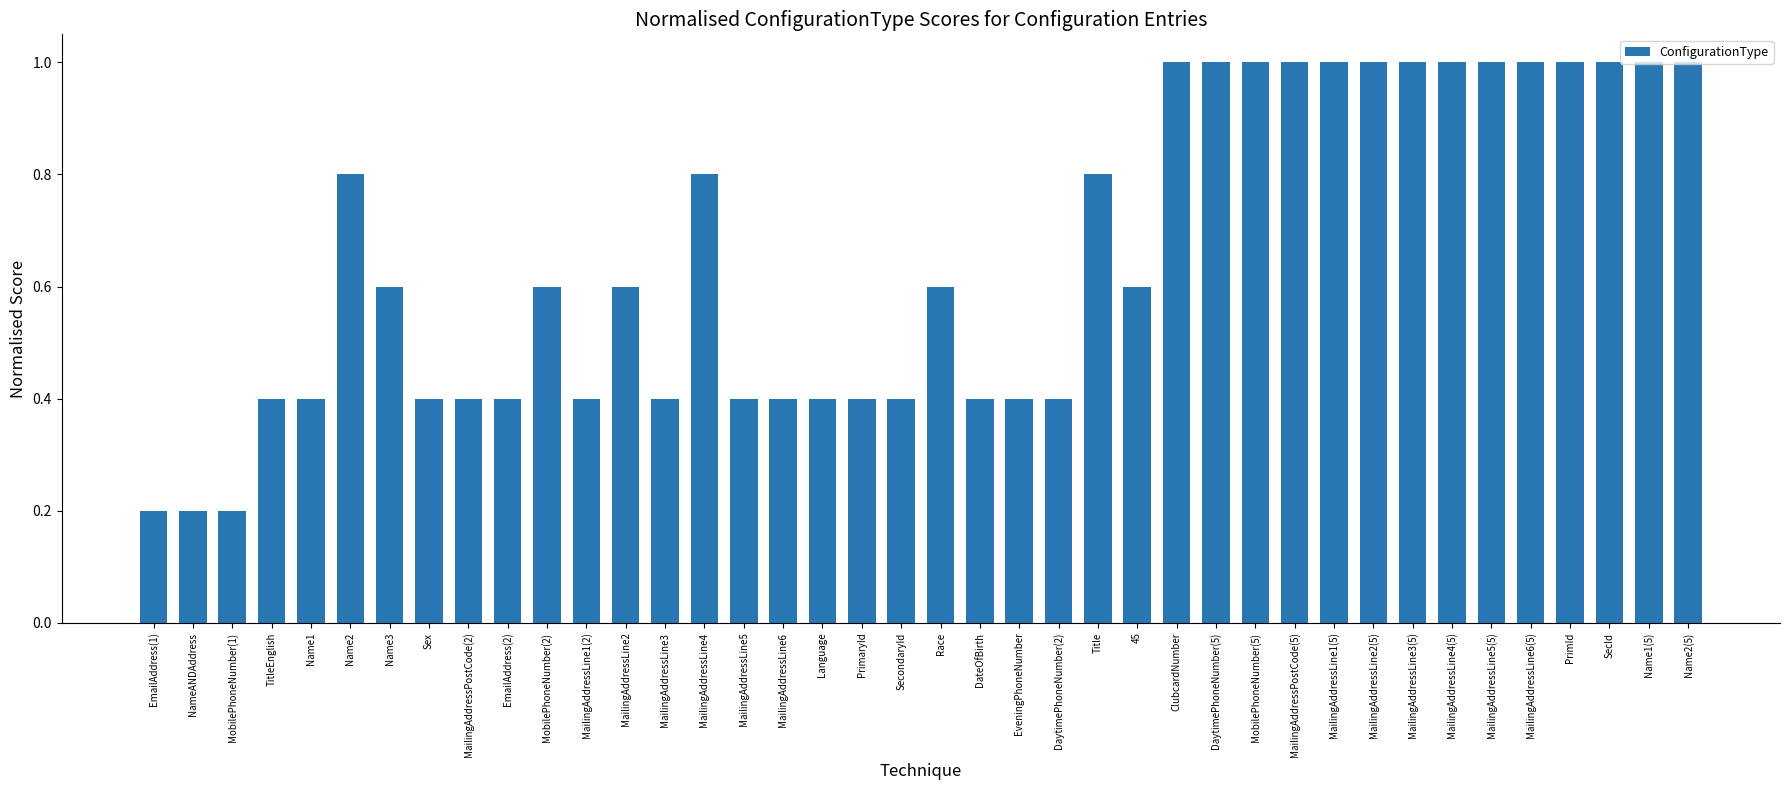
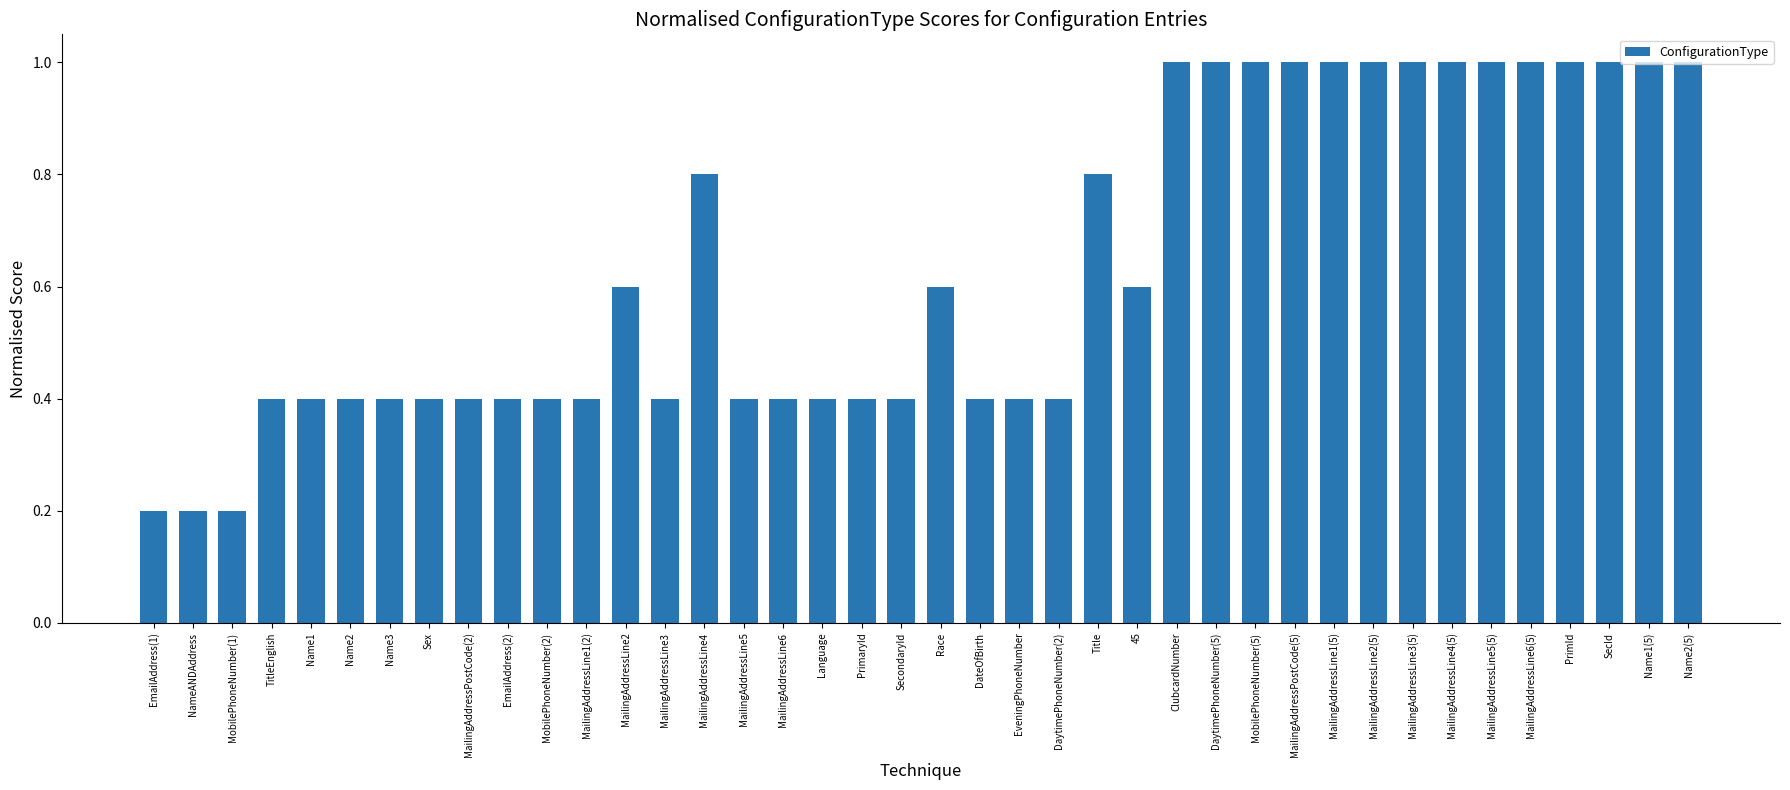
  {
    "EmailAddress(1)": 0.20,
    "NameANDAddress": 0.20,
    "MobilePhoneNumber(1)": 0.20,
    "TitleEnglish": 0.40,
    "Name1": 0.40,
-   "Name2": 0.80,
-   "Name3": 0.60,
+   "Name2": 0.40,
+   "Name3": 0.40,
    "Sex": 0.40,
    "MailingAddressPostCode(2)": 0.40,
    "EmailAddress(2)": 0.40,
-   "MobilePhoneNumber(2)": 0.60,
+   "MobilePhoneNumber(2)": 0.40,
    "MailingAddressLine1(2)": 0.40,
    "MailingAddressLine2": 0.60,
    "MailingAddressLine3": 0.40,
    "MailingAddressLine4": 0.80,
    "MailingAddressLine5": 0.40,
    "MailingAddressLine6": 0.40,
    "Language": 0.40,
    "PrimaryId": 0.40,
    "SecondaryId": 0.40,
    "Race": 0.60,
    "DateOfBirth": 0.40,
    "EveningPhoneNumber": 0.40,
    "DaytimePhoneNumber(2)": 0.40,
    "Title": 0.80,
    "45": 0.60,
    "ClubcardNumber": 1.00,
    "DaytimePhoneNumber(5)": 1.00,
    "MobilePhoneNumber(5)": 1.00,
    "MailingAddressPostCode(5)": 1.00,
    "MailingAddressLine1(5)": 1.00,
    "MailingAddressLine2(5)": 1.00,
    "MailingAddressLine3(5)": 1.00,
    "MailingAddressLine4(5)": 1.00,
    "MailingAddressLine5(5)": 1.00,
    "MailingAddressLine6(5)": 1.00,
    "PrimId": 1.00,
    "SecId": 1.00
  }
